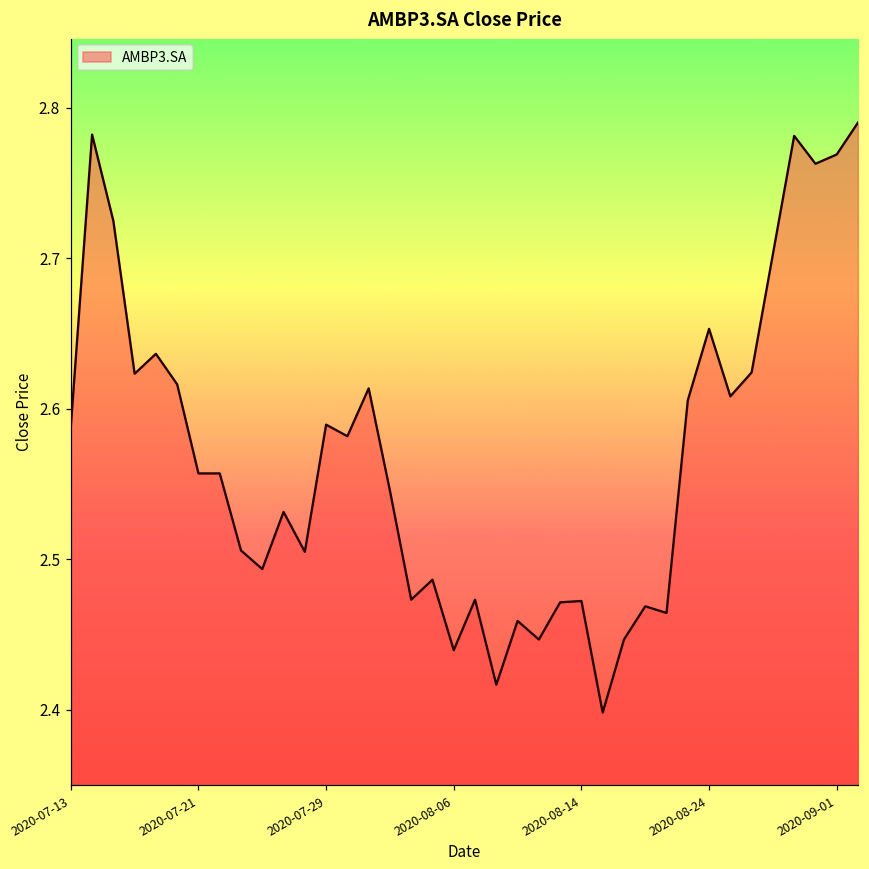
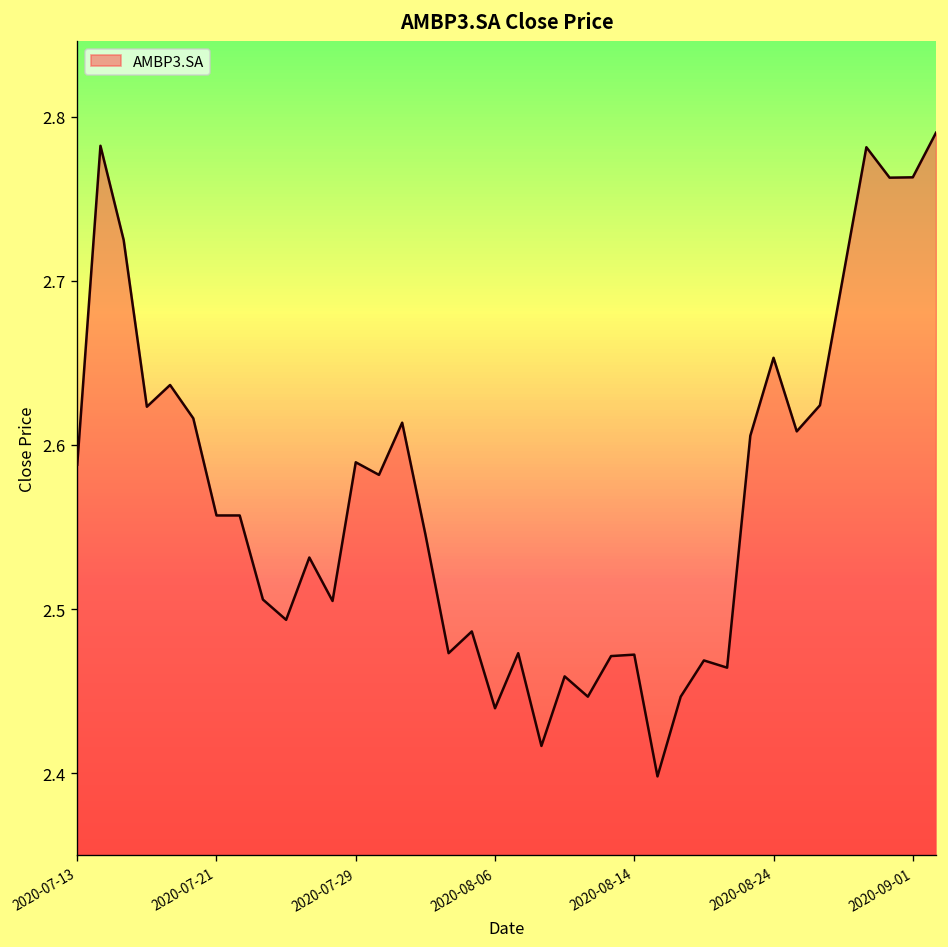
  {
    "2020-07-13": 2.588,
    "2020-07-21": 2.557,
    "2020-07-29": 2.589,
    "2020-08-06": 2.440,
    "2020-08-14": 2.472,
    "2020-08-24": 2.653,
-   "2020-09-01": 2.769
+   "2020-09-01": 2.763
  }
